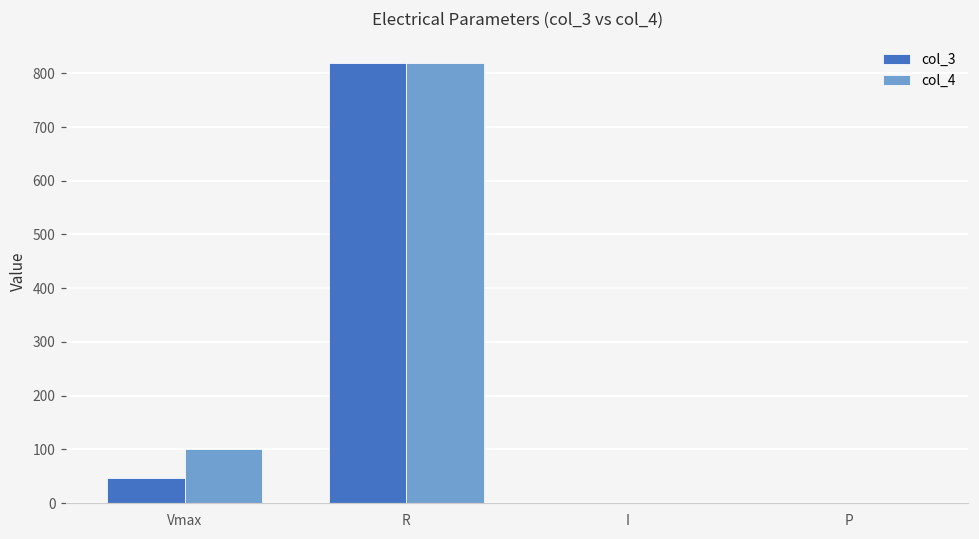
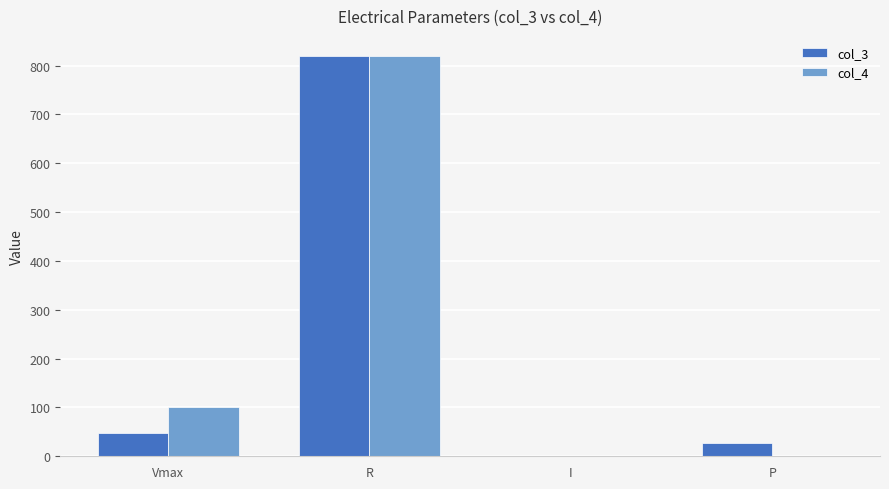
  {
    "col_3": {
      "Vmax": 50,
      "R": 820,
-     "P": 0
+     "P": 30
    },
    "col_4": {
      "Vmax": 100,
      "R": 820
    }
  }
